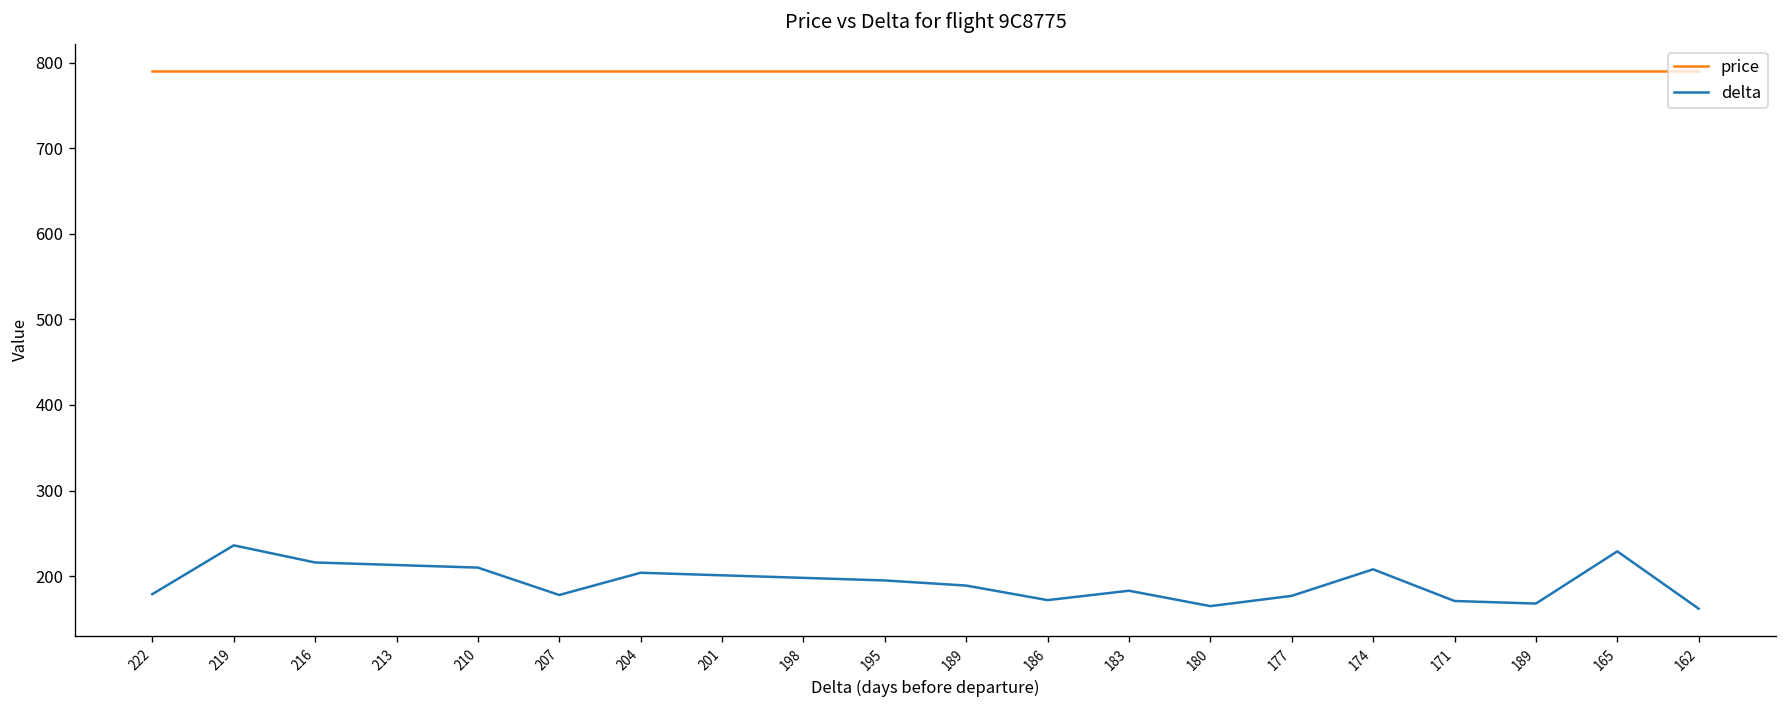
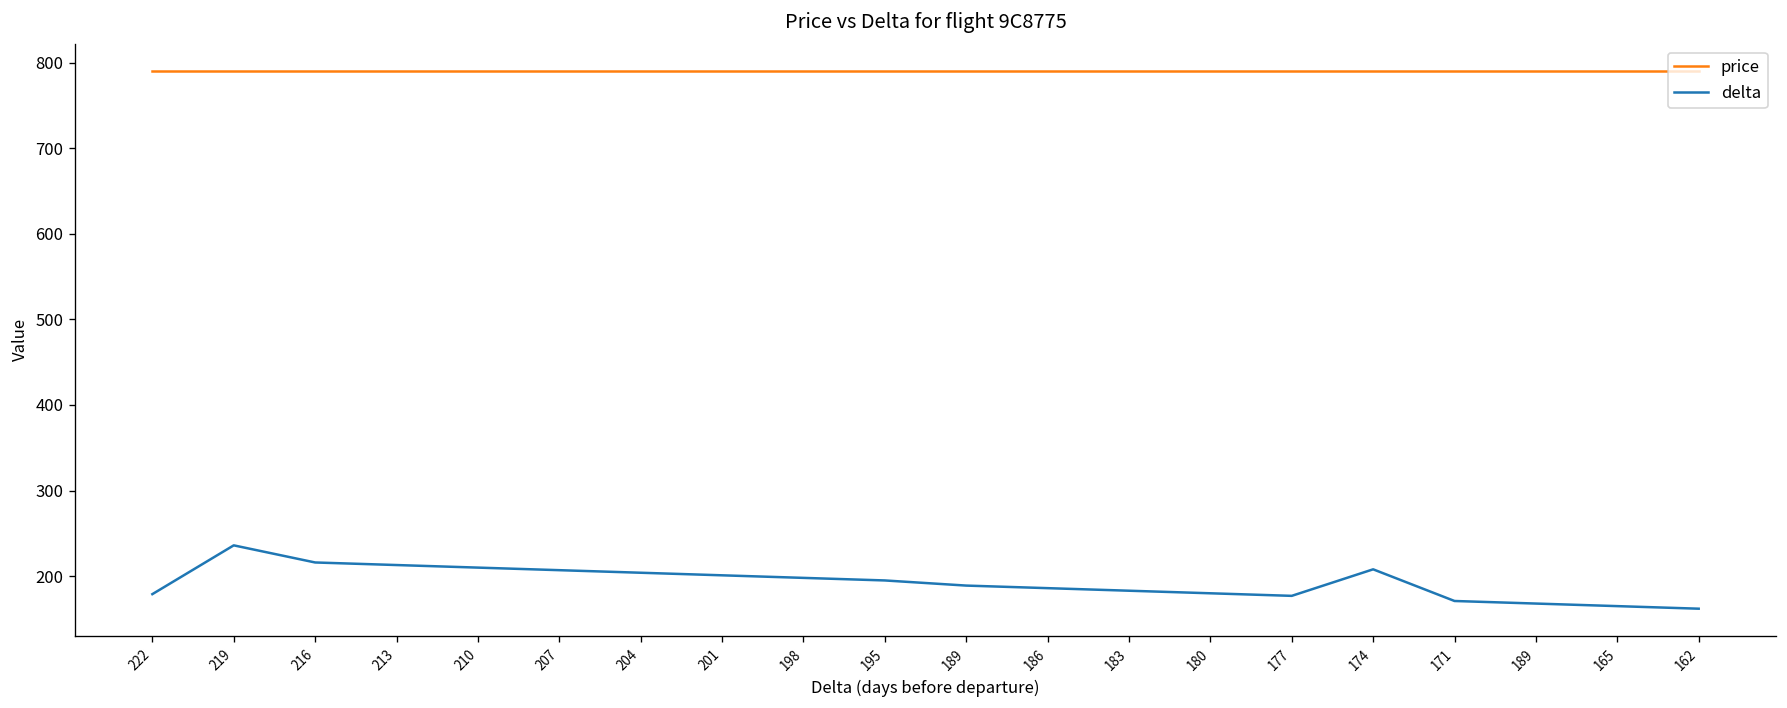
  {
    "price": {
      "222": 790,
      "219": 790,
      "216": 790,
      "213": 790,
      "210": 790,
      "207": 790,
      "204": 790,
      "201": 790,
      "198": 790,
      "195": 790,
      "186": 790,
      "183": 790,
      "180": 790,
      "177": 790,
      "174": 790,
      "171": 790,
      "165": 790
    },
    "delta": {
      "222": 180,
      "219": 240,
      "216": 220,
      "213": 210,
      "210": 210,
-     "207": 180,
+     "207": 210,
      "204": 200,
      "201": 200,
      "198": 200,
      "195": 200,
-     "186": 170,
+     "186": 190,
      "183": 180,
-     "180": 170,
+     "180": 180,
      "177": 180,
      "174": 210,
      "171": 170,
-     "165": 230,
+     "165": 170,
      "162": 160
    }
  }
